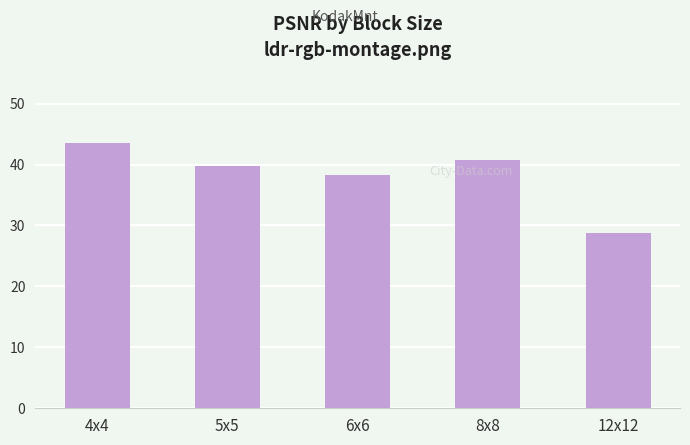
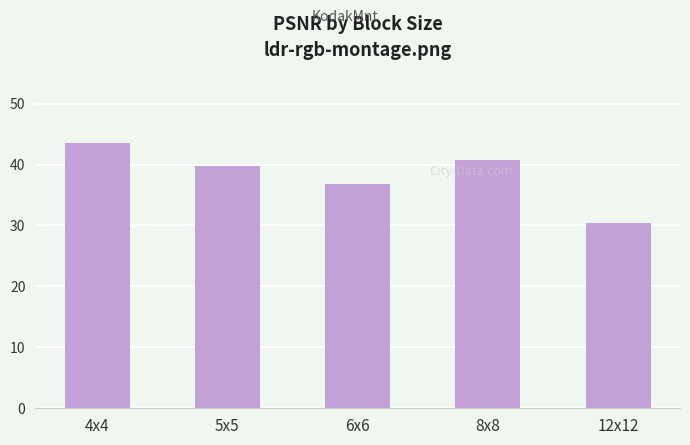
  {
    "4x4": 44,
    "5x5": 40,
-   "6x6": 38,
+   "6x6": 37,
    "8x8": 41,
-   "12x12": 29
+   "12x12": 30
  }
